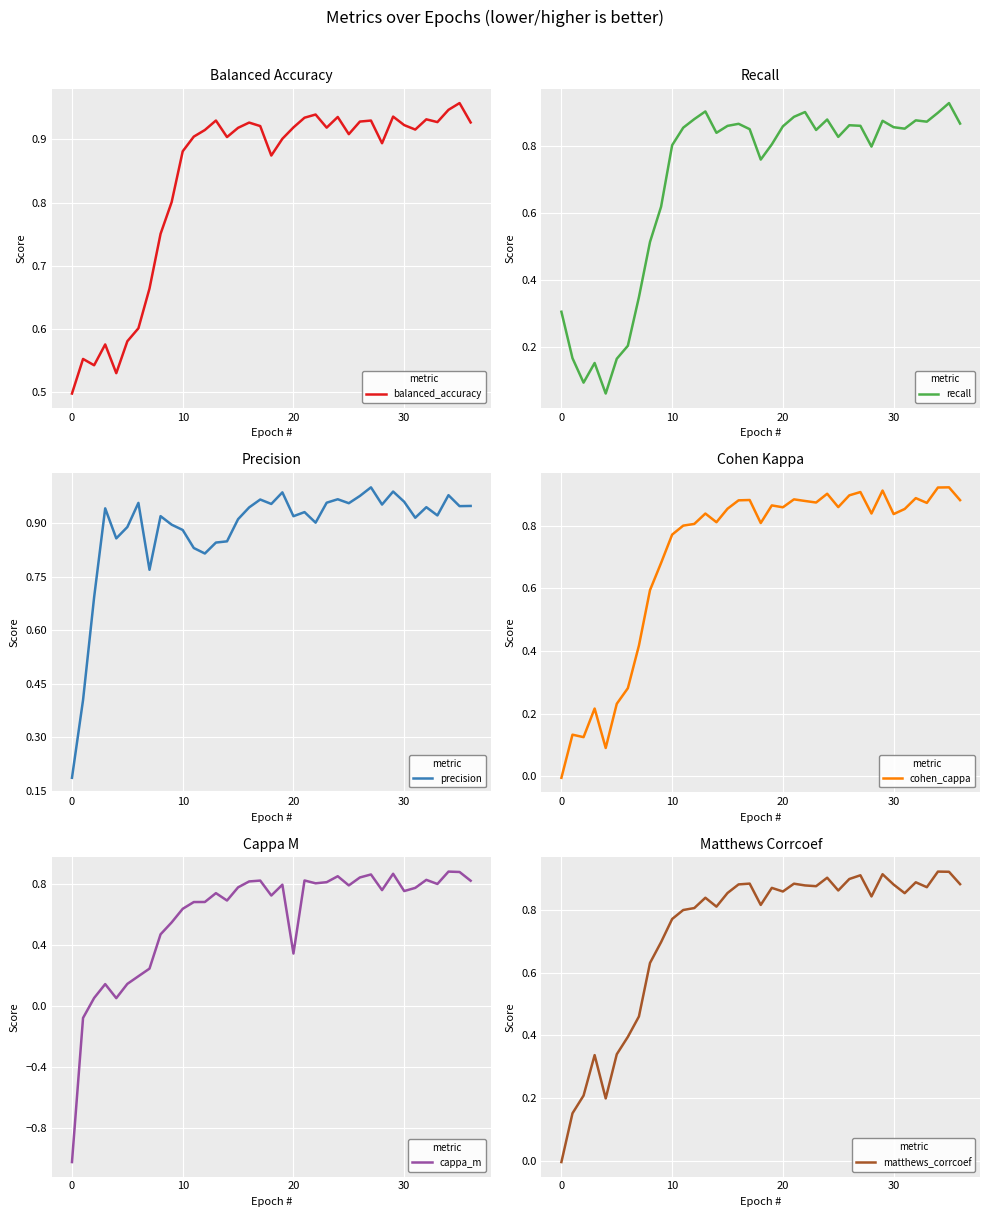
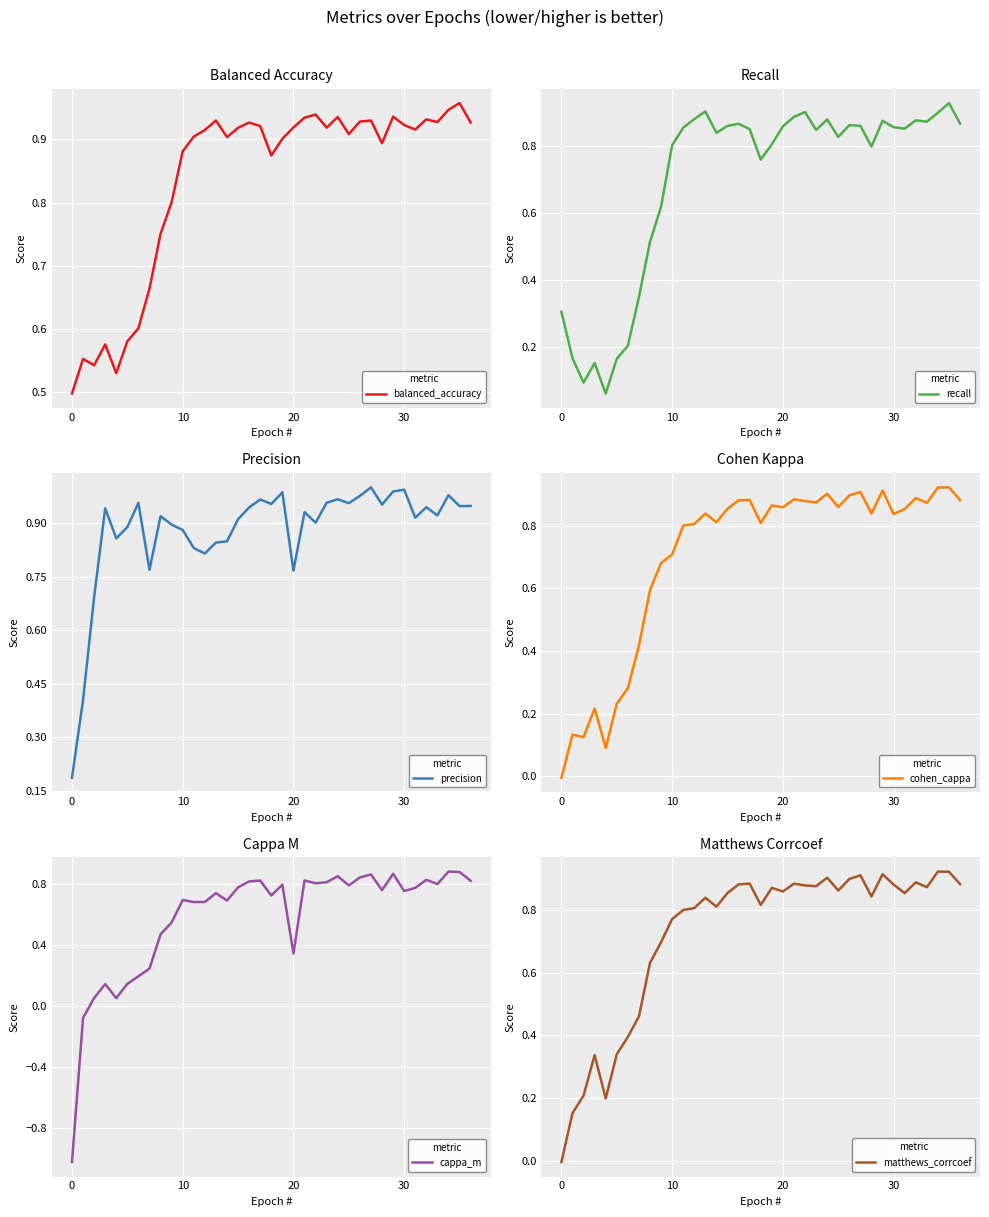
  {
    "Balanced Accuracy": {
      "0": 0.50,
      "10": 0.88,
      "20": 0.92,
      "30": 0.92
    },
    "Recall": {
      "0": 0.31,
      "10": 0.80,
      "20": 0.86,
      "30": 0.86
    },
    "Precision": {
      "0": 0.19,
      "10": 0.88,
-     "20": 0.92,
-     "30": 0.96
+     "20": 0.77,
+     "30": 0.99
    },
    "Cohen Kappa": {
      "0": 0.00,
-     "10": 0.77,
+     "10": 0.71,
      "20": 0.86,
      "30": 0.84
    },
    "Cappa M": {
      "0": -1.02,
-     "10": 0.64,
+     "10": 0.69,
      "20": 0.34,
      "30": 0.75
    },
    "Matthews Corrcoef": {
      "0": 0.00,
      "10": 0.77,
      "20": 0.86,
      "30": 0.88
    }
  }
